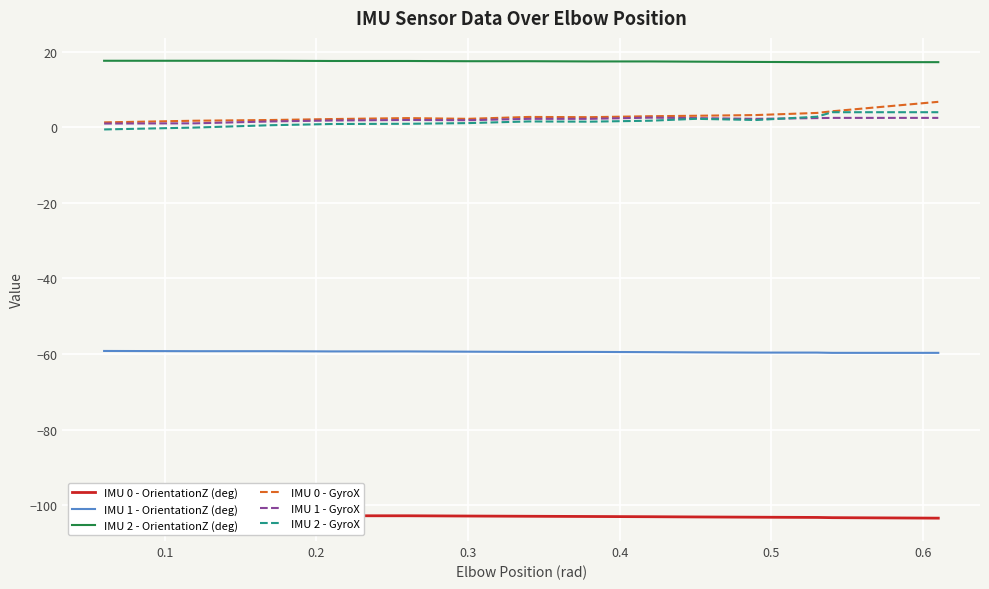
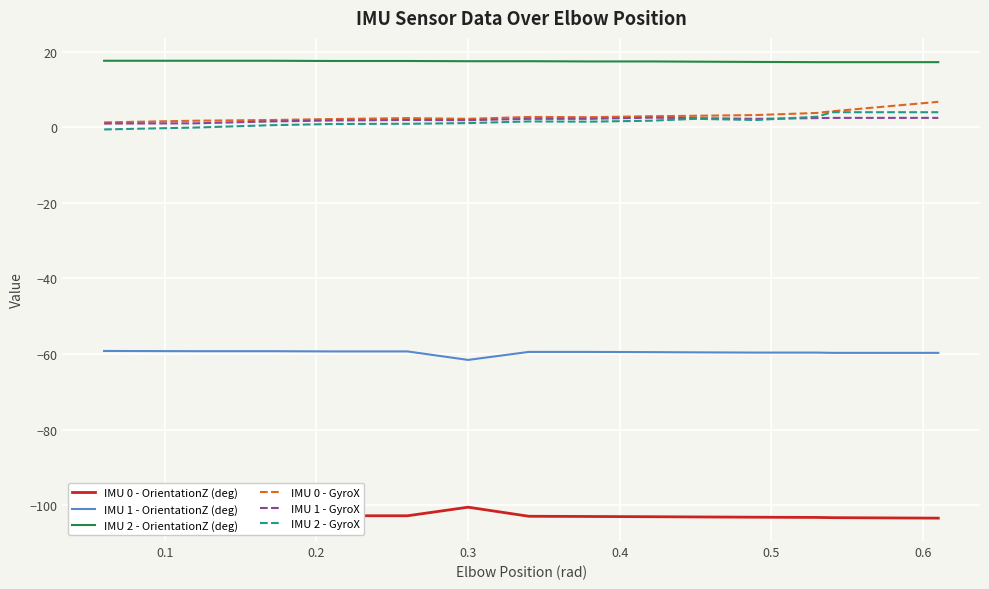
  {
    "IMU 0 - OrientationZ (deg)": {
-     "0.3": -103
+     "0.3": -101
    },
    "IMU 1 - OrientationZ (deg)": {
-     "0.3": -59
+     "0.3": -62
    },
    "IMU 2 - OrientationZ (deg)": {
      "0.3": 18
    },
    "IMU 2 - GyroX": {
      "0.3": 1
    }
  }
